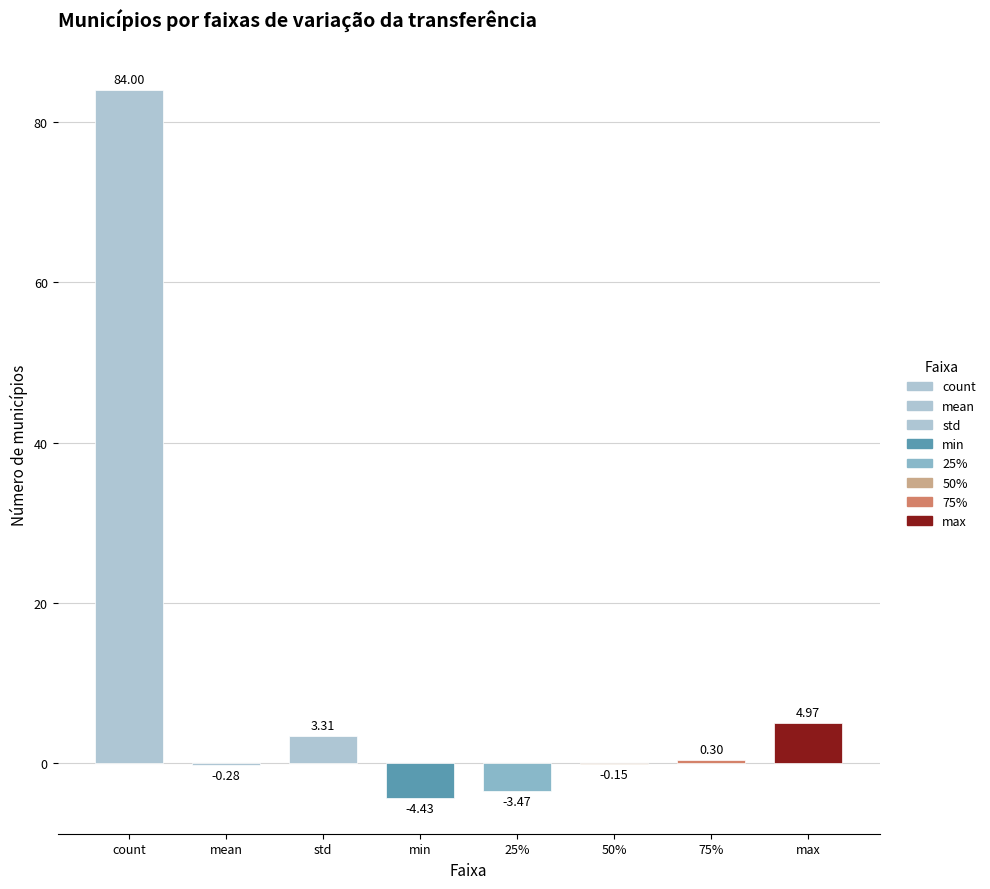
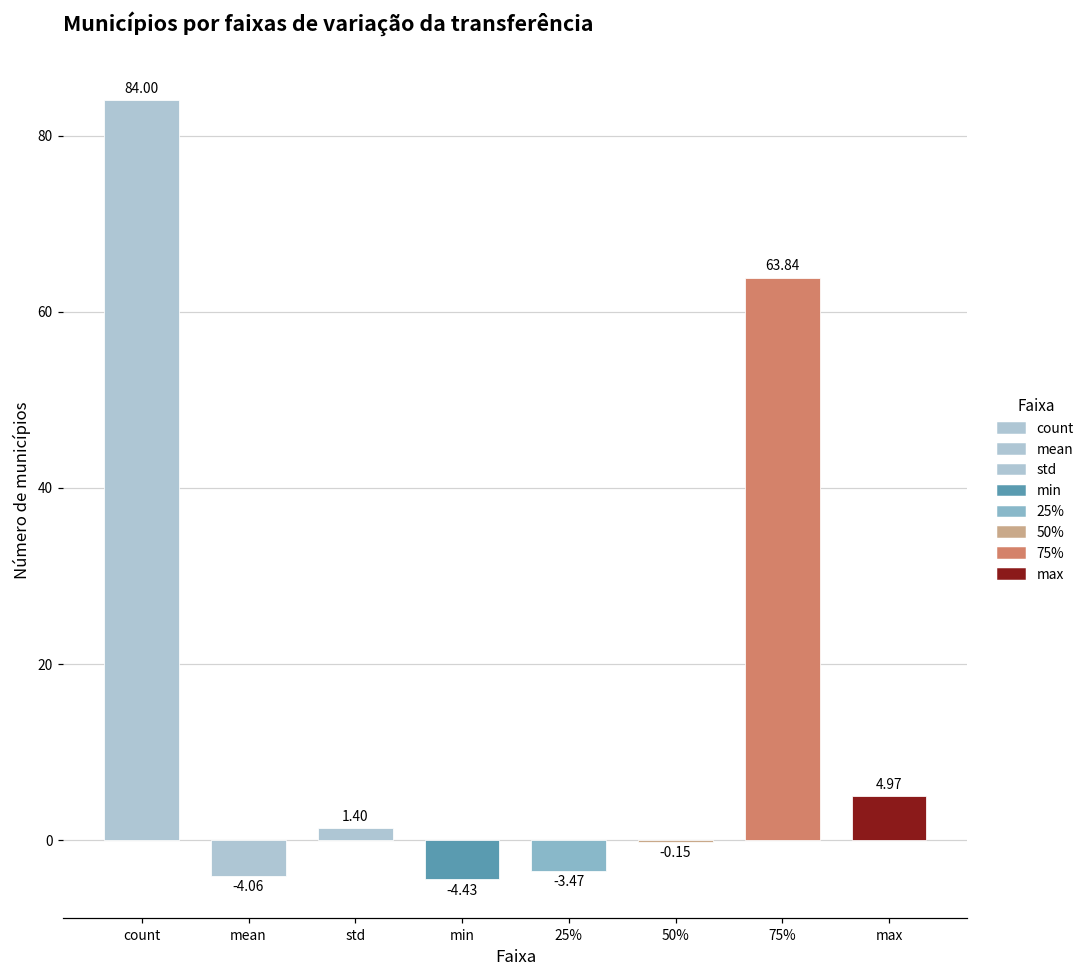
  {
    "count": 84.00,
-   "mean": -0.28,
-   "std": 3.31,
+   "mean": -4.06,
+   "std": 1.40,
    "min": -4.43,
    "25%": -3.47,
    "50%": -0.15,
-   "75%": 0.30,
+   "75%": 63.84,
    "max": 4.97
  }
